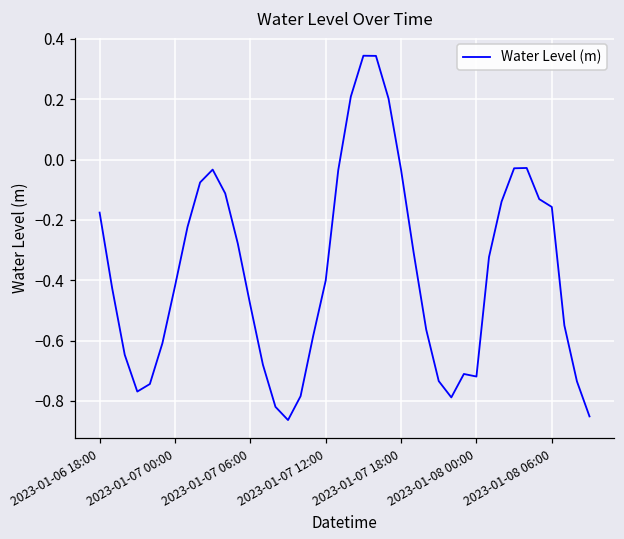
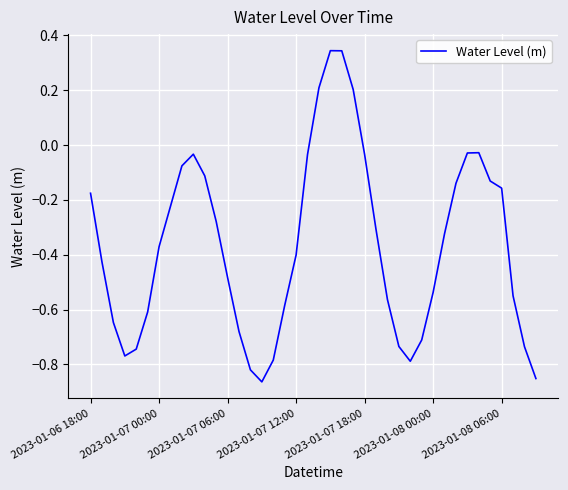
  {
    "2023-01-06 18:00": -0.18,
-   "2023-01-07 00:00": -0.42,
+   "2023-01-07 00:00": -0.37,
    "2023-01-07 06:00": -0.48,
    "2023-01-07 12:00": -0.40,
    "2023-01-07 18:00": -0.03,
-   "2023-01-08 00:00": -0.72,
+   "2023-01-08 00:00": -0.54,
    "2023-01-08 06:00": -0.16
  }
